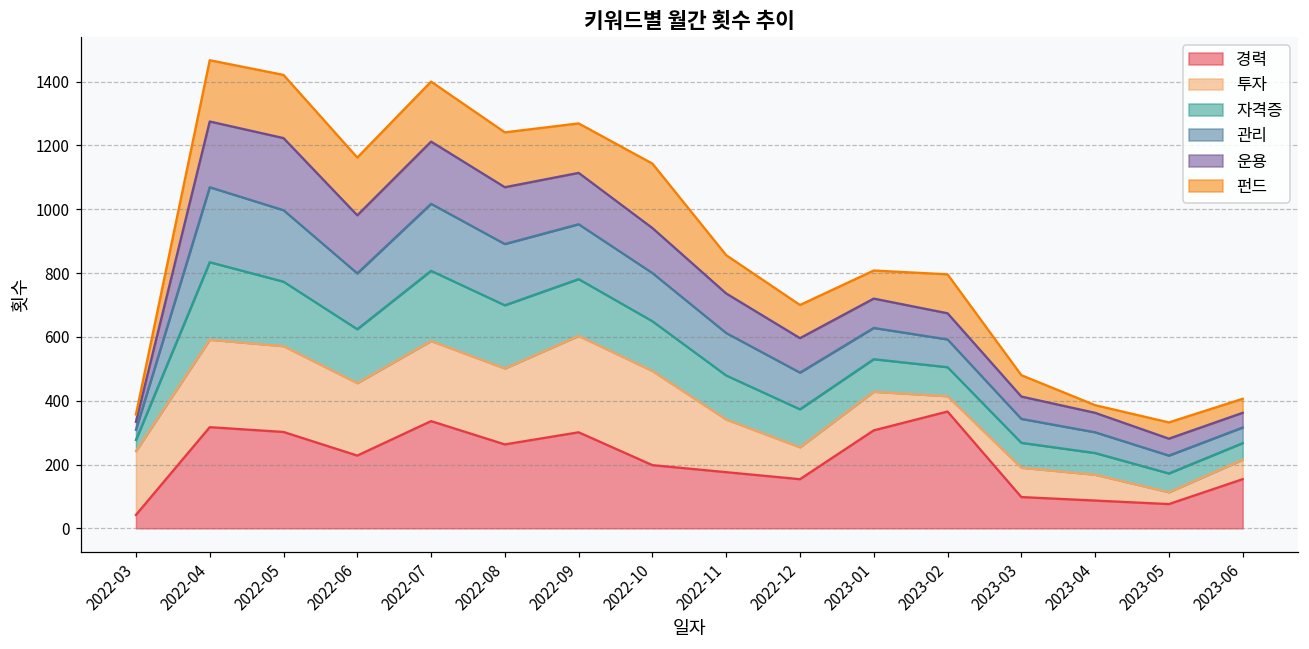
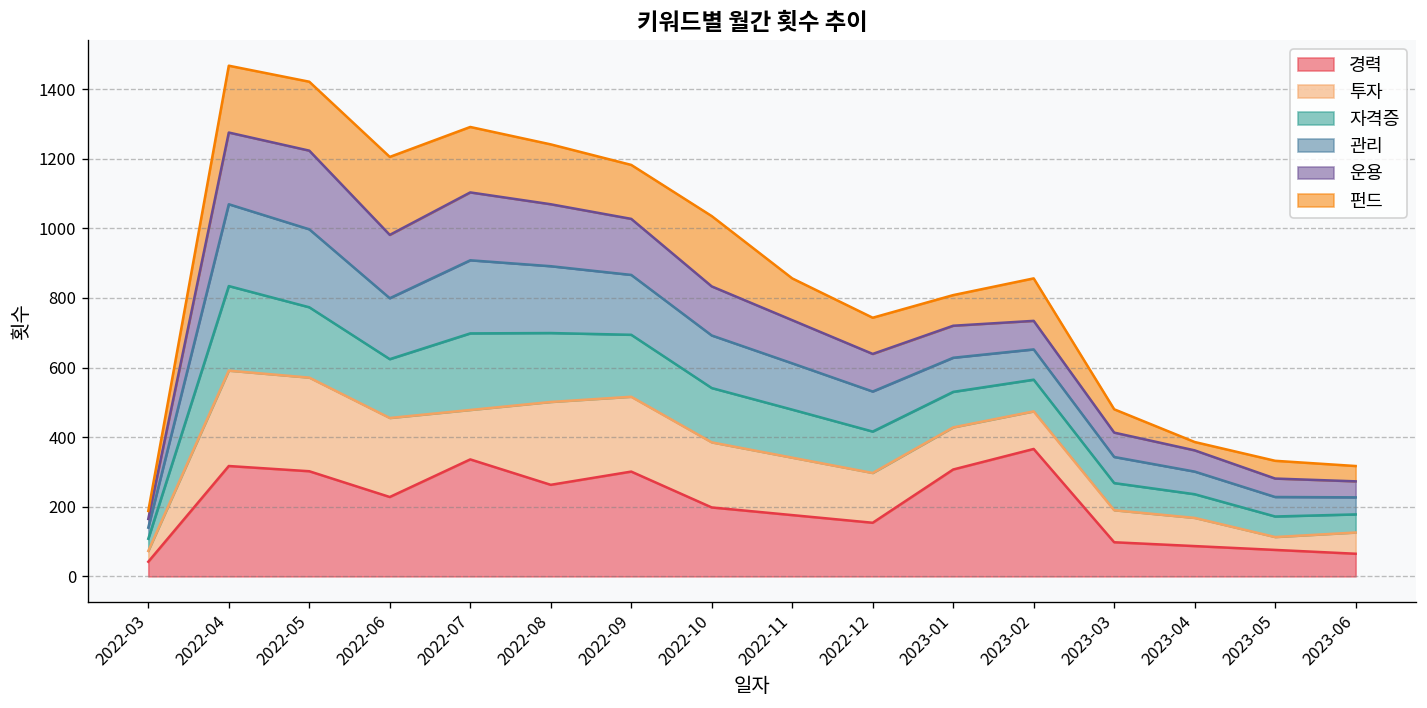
  {
    "경력": {
      "2022-03": 40,
      "2022-04": 320,
      "2022-05": 300,
      "2022-06": 230,
      "2022-07": 340,
      "2022-08": 260,
      "2022-09": 300,
      "2022-10": 200,
      "2022-11": 180,
      "2022-12": 150,
      "2023-01": 310,
      "2023-02": 370,
      "2023-03": 100,
      "2023-04": 90,
      "2023-05": 80,
-     "2023-06": 150
+     "2023-06": 70
    },
    "투자": {
-     "2022-03": 200,
+     "2022-03": 30,
      "2022-04": 270,
      "2022-05": 270,
      "2022-06": 230,
-     "2022-07": 250,
+     "2022-07": 140,
      "2022-08": 240,
-     "2022-09": 300,
-     "2022-10": 300,
+     "2022-09": 220,
+     "2022-10": 190,
      "2022-11": 170,
-     "2022-12": 100,
+     "2022-12": 140,
      "2023-01": 120,
-     "2023-02": 50,
+     "2023-02": 110,
      "2023-03": 90,
      "2023-04": 80,
      "2023-05": 40,
      "2023-06": 60
    },
    "펀드": {
      "2022-03": 20,
      "2022-04": 190,
      "2022-05": 200,
-     "2022-06": 180,
+     "2022-06": 220,
      "2022-07": 190,
      "2022-08": 170,
      "2022-09": 160,
      "2022-10": 200,
      "2022-11": 120,
      "2022-12": 100,
      "2023-01": 90,
      "2023-02": 120,
      "2023-03": 70,
      "2023-04": 20,
      "2023-05": 50,
      "2023-06": 40
    }
  }
